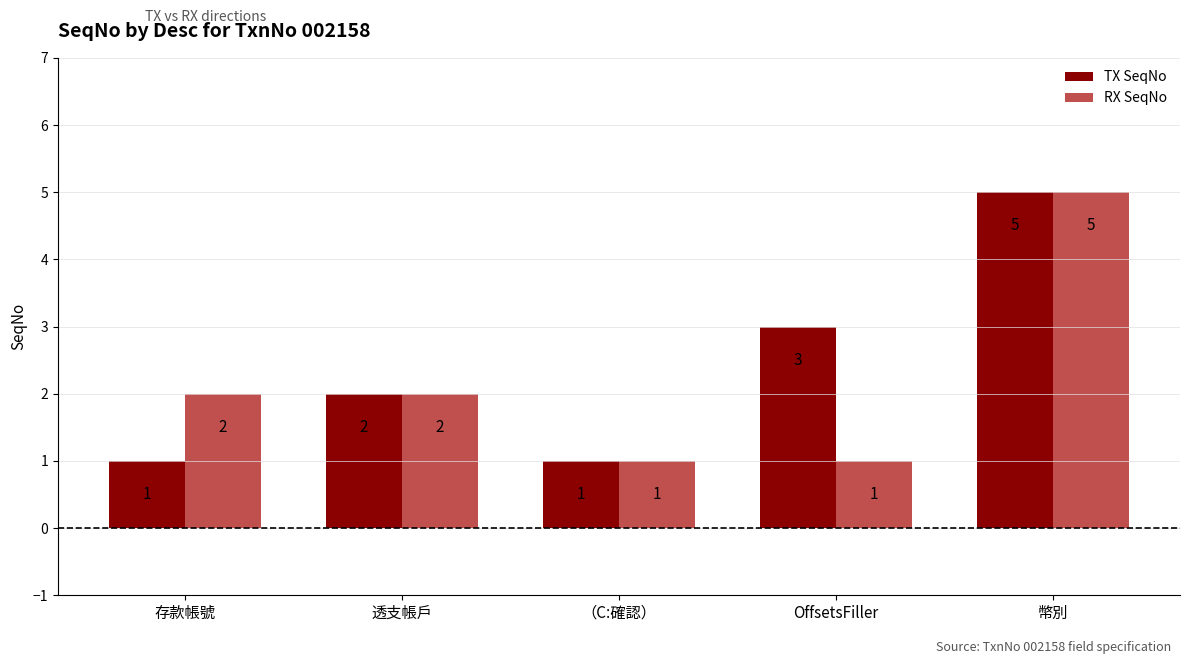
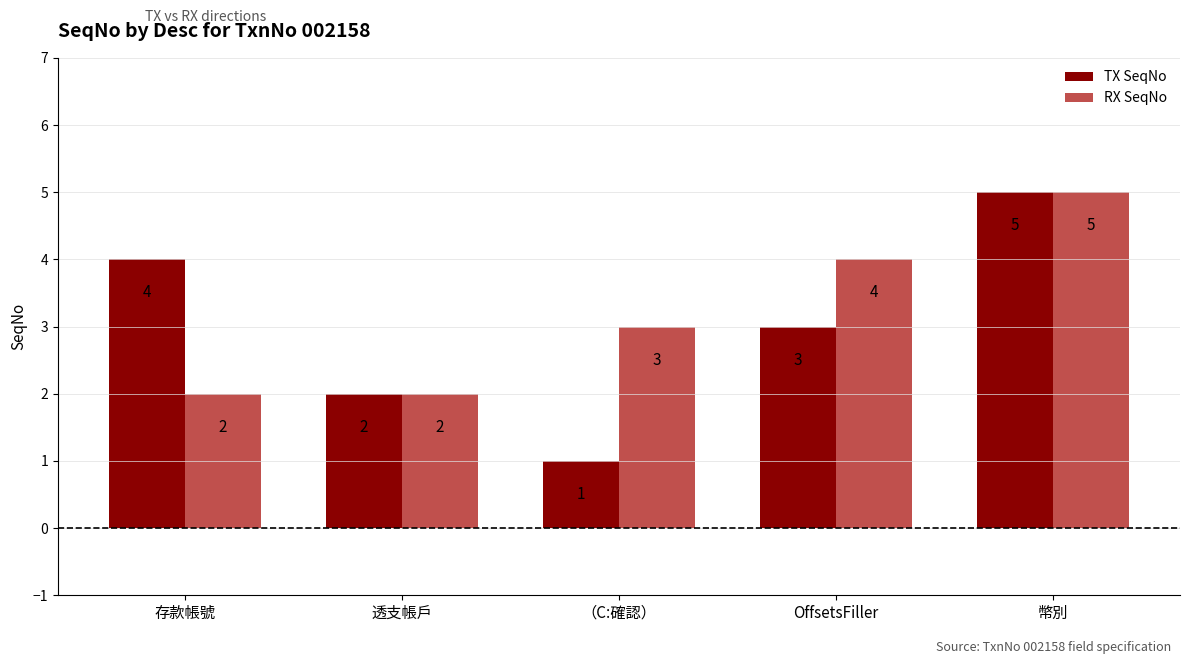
  {
    "TX SeqNo": {
-     "存款帳號": 1,
+     "存款帳號": 4,
      "透支帳戶": 2,
      "（C:確認）": 1,
      "OffsetsFiller": 3,
      "幣別": 5
    },
    "RX SeqNo": {
      "存款帳號": 2,
      "透支帳戶": 2,
-     "（C:確認）": 1,
-     "OffsetsFiller": 1,
+     "（C:確認）": 3,
+     "OffsetsFiller": 4,
      "幣別": 5
    }
  }
